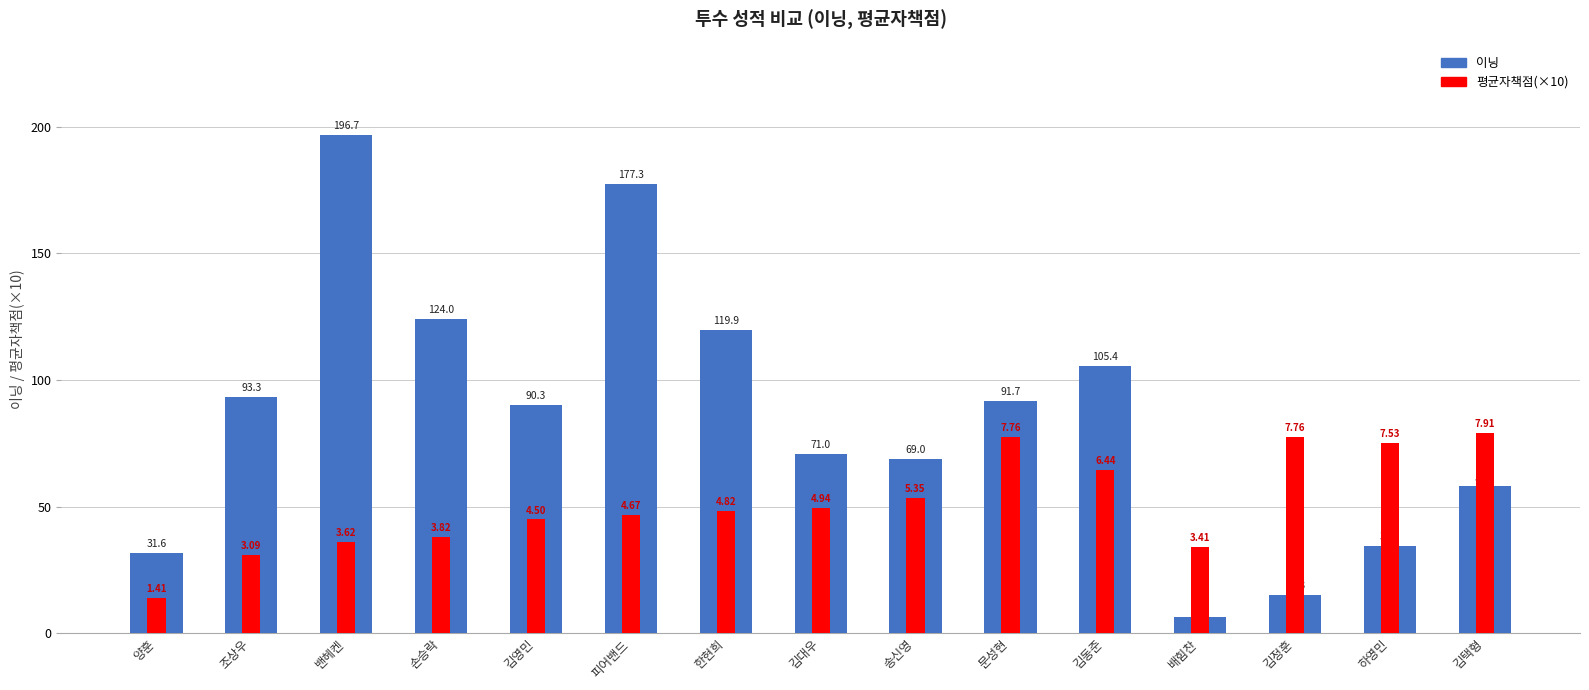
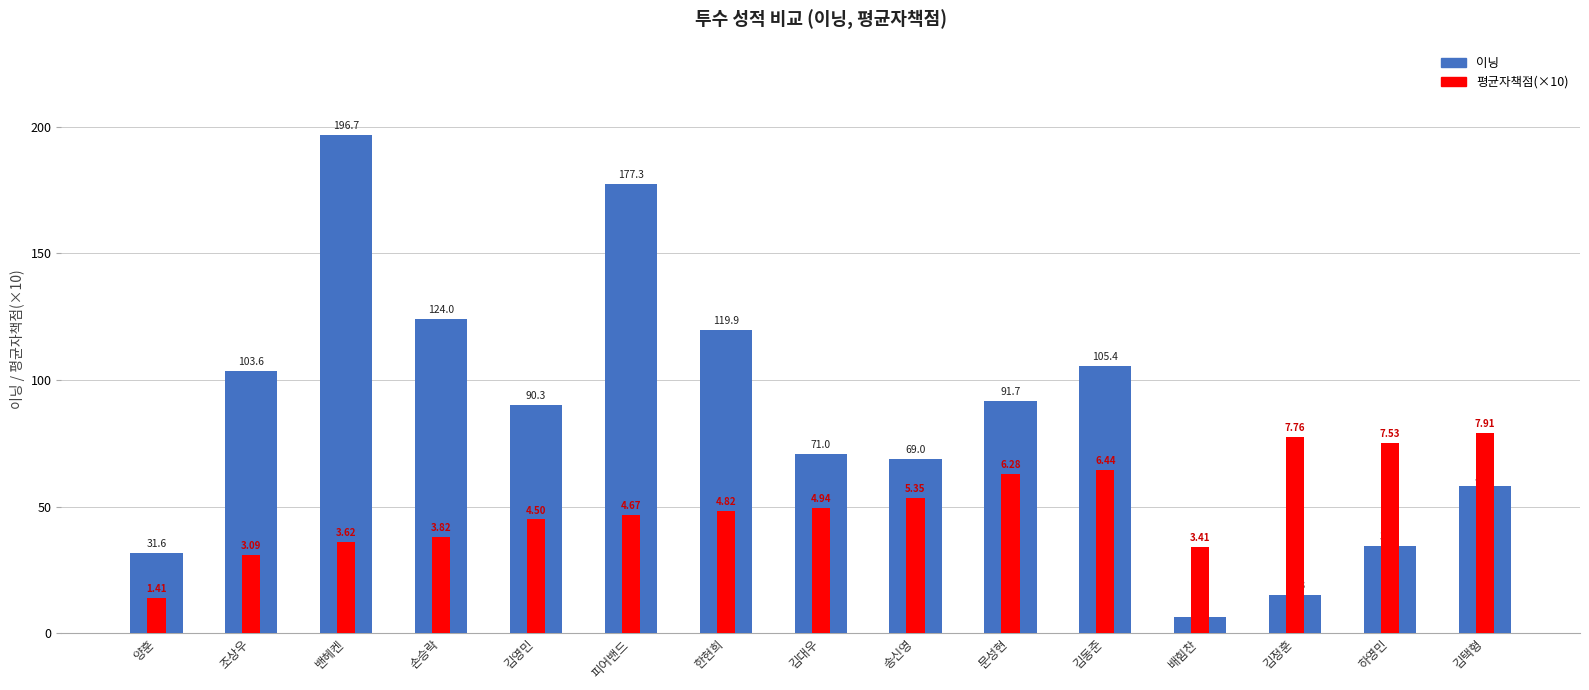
  {
    "이닝": {
      "양훈": 31.6,
-     "조상우": 93.3,
+     "조상우": 103.6,
      "밴헤켄": 196.7,
      "손승락": 124.0,
      "김영민": 90.3,
      "피어밴드": 177.3,
      "한현희": 119.9,
      "김대우": 71.0,
      "송신영": 69.0,
      "문성현": 91.7,
      "김동준": 105.4
    },
    "평균자책점(×10)": {
-     "문성현": 7.76
+     "문성현": 6.28
    }
  }
